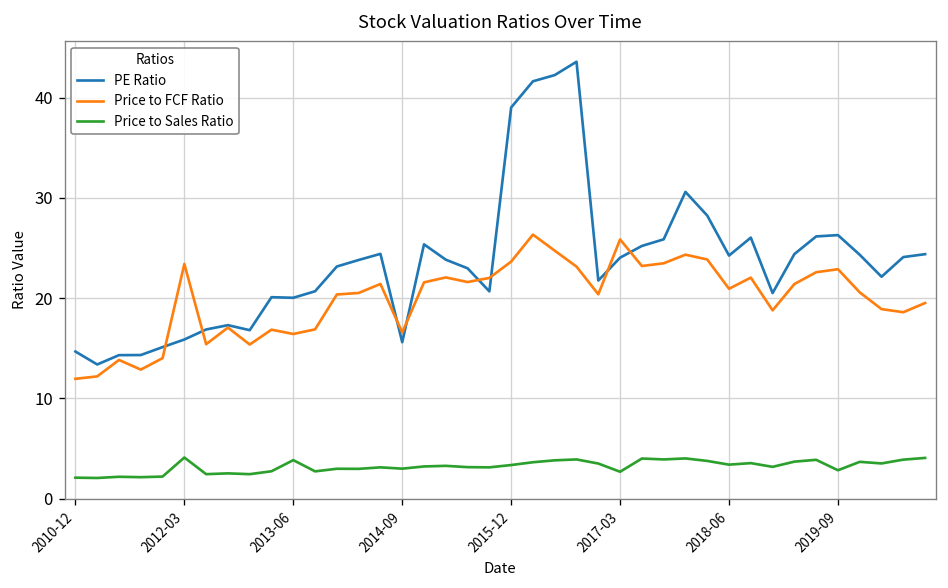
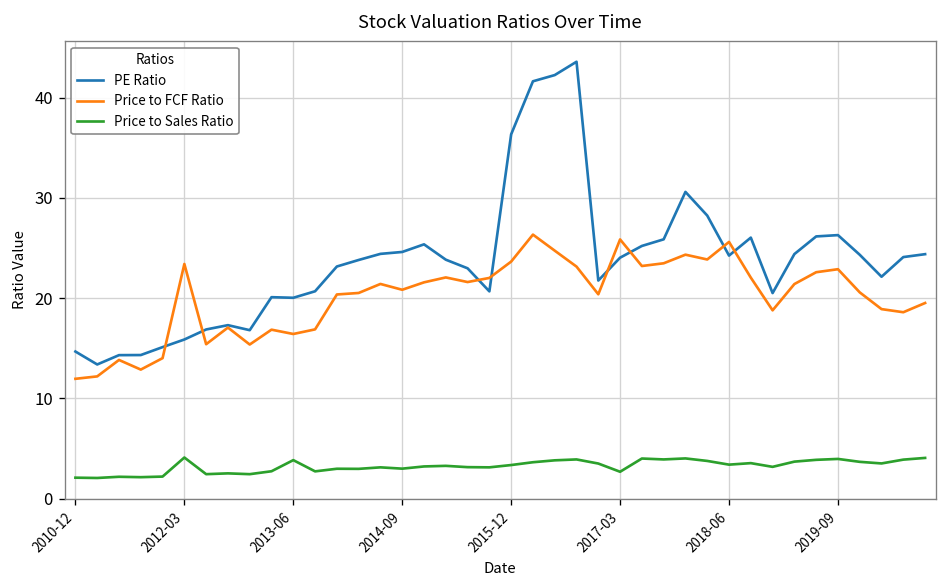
  {
    "PE Ratio": {
      "2010-12": 15,
      "2012-03": 16,
      "2013-06": 20,
-     "2014-09": 16,
-     "2015-12": 39,
+     "2014-09": 25,
+     "2015-12": 36,
      "2017-03": 24,
      "2018-06": 24,
      "2019-09": 26
    },
    "Price to FCF Ratio": {
      "2010-12": 12,
      "2012-03": 23,
      "2013-06": 16,
-     "2014-09": 17,
+     "2014-09": 21,
      "2015-12": 24,
      "2017-03": 26,
-     "2018-06": 21,
+     "2018-06": 26,
      "2019-09": 23
    },
    "Price to Sales Ratio": {
      "2010-12": 2,
      "2012-03": 4,
      "2013-06": 4,
      "2014-09": 3,
      "2015-12": 3,
      "2017-03": 3,
      "2018-06": 3,
-     "2019-09": 3
+     "2019-09": 4
    }
  }
